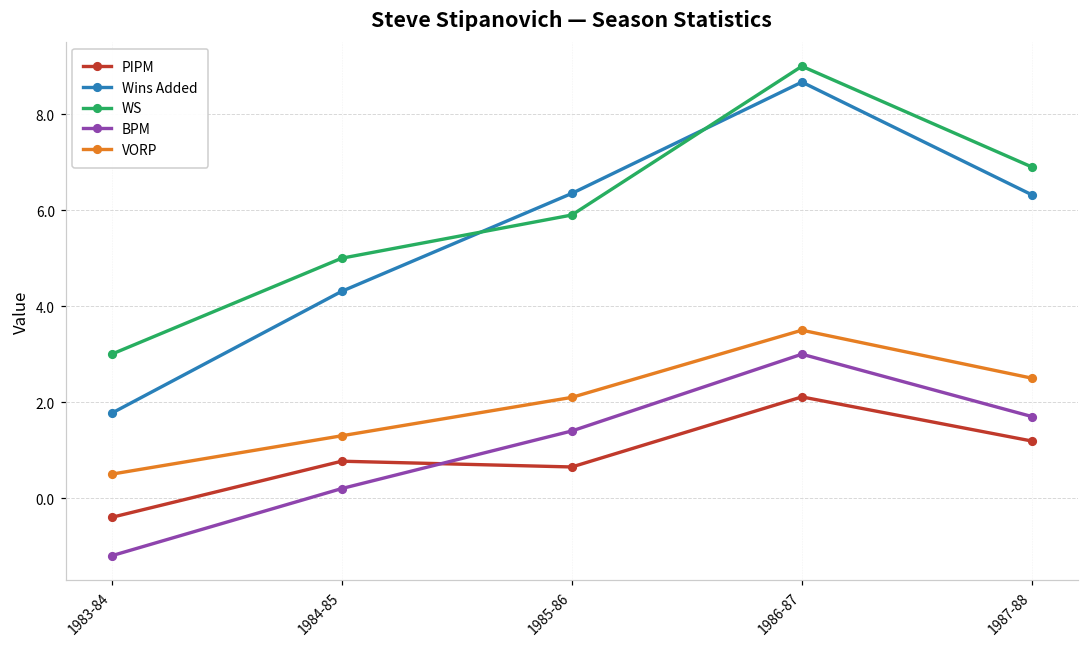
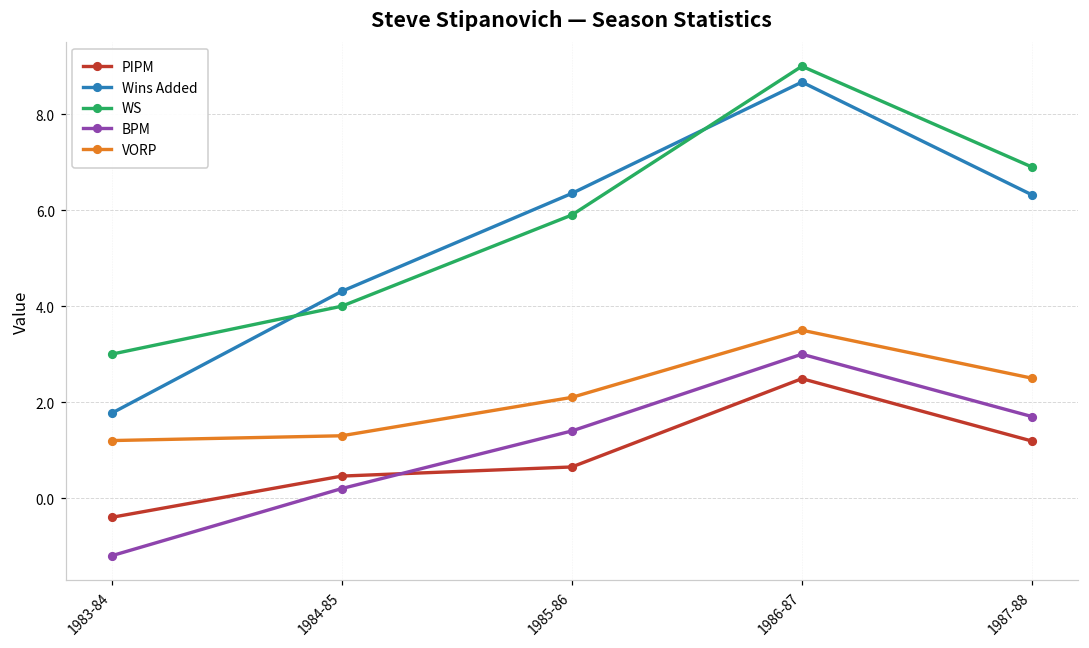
  {
    "PIPM": {
      "1983-84": -0.4,
-     "1984-85": 0.8,
+     "1984-85": 0.5,
      "1985-86": 0.7,
-     "1986-87": 2.1,
+     "1986-87": 2.5,
      "1987-88": 1.2
    },
    "Wins Added": {
      "1983-84": 1.8,
      "1984-85": 4.3,
      "1985-86": 6.4,
      "1986-87": 8.7,
      "1987-88": 6.3
    },
    "WS": {
      "1983-84": 3,
-     "1984-85": 5,
+     "1984-85": 4,
      "1985-86": 5.9,
      "1986-87": 9,
      "1987-88": 6.9
    },
    "BPM": {
      "1983-84": -1.2,
      "1984-85": 0.2,
      "1985-86": 1.4,
      "1986-87": 3.0,
      "1987-88": 1.7
    },
    "VORP": {
-     "1983-84": 0.5,
+     "1983-84": 1.2,
      "1984-85": 1.3,
      "1985-86": 2.1,
      "1986-87": 3.5,
      "1987-88": 2.5
    }
  }
